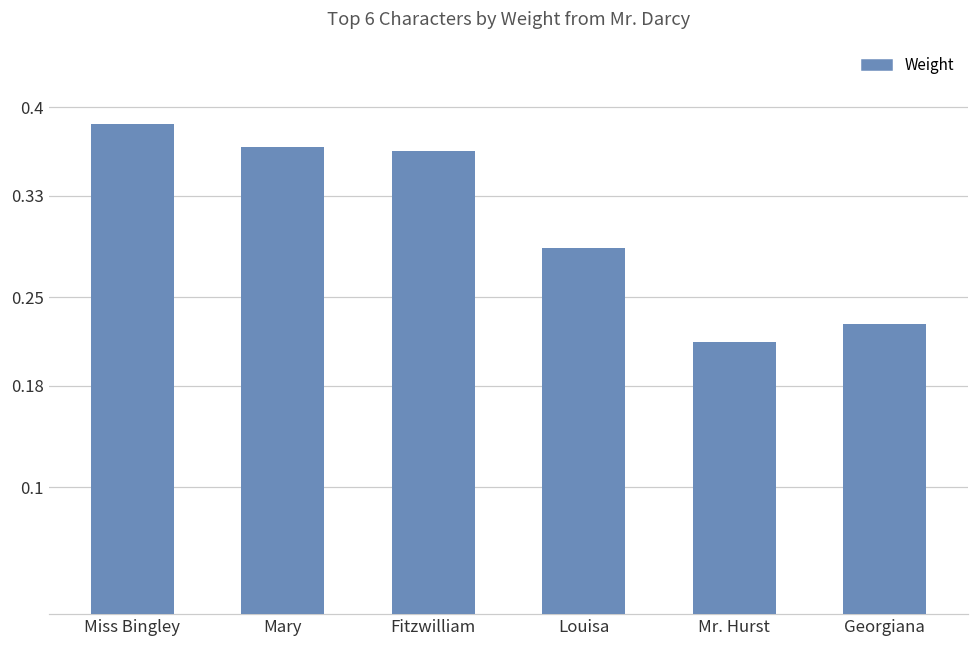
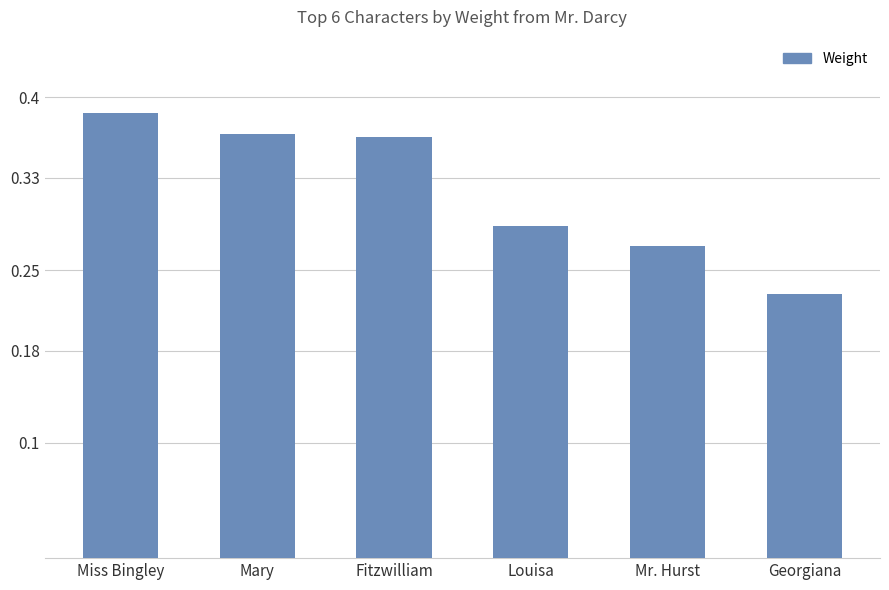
  {
    "Miss Bingley": 0.387,
    "Mary": 0.368,
    "Fitzwilliam": 0.365,
    "Louisa": 0.289,
-   "Mr. Hurst": 0.215,
+   "Mr. Hurst": 0.271,
    "Georgiana": 0.229
  }
